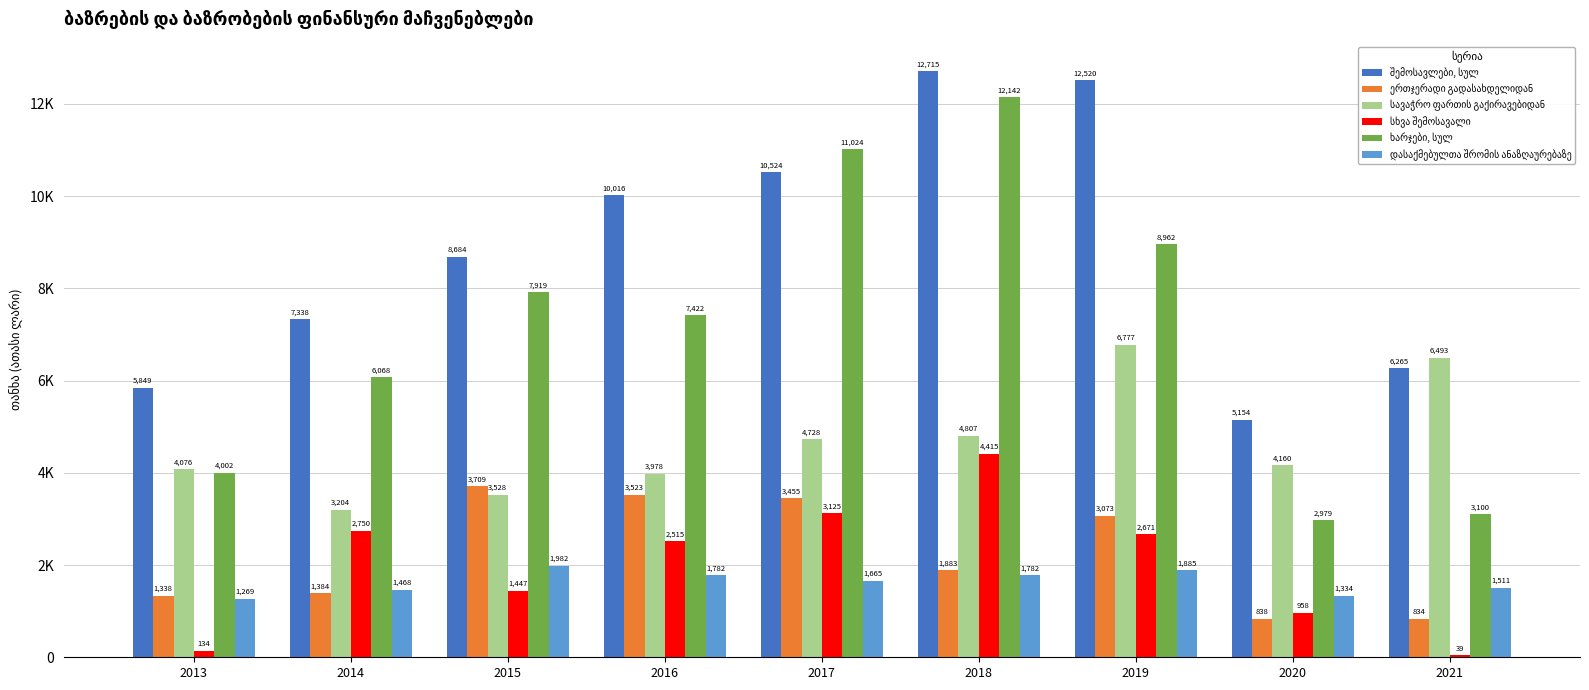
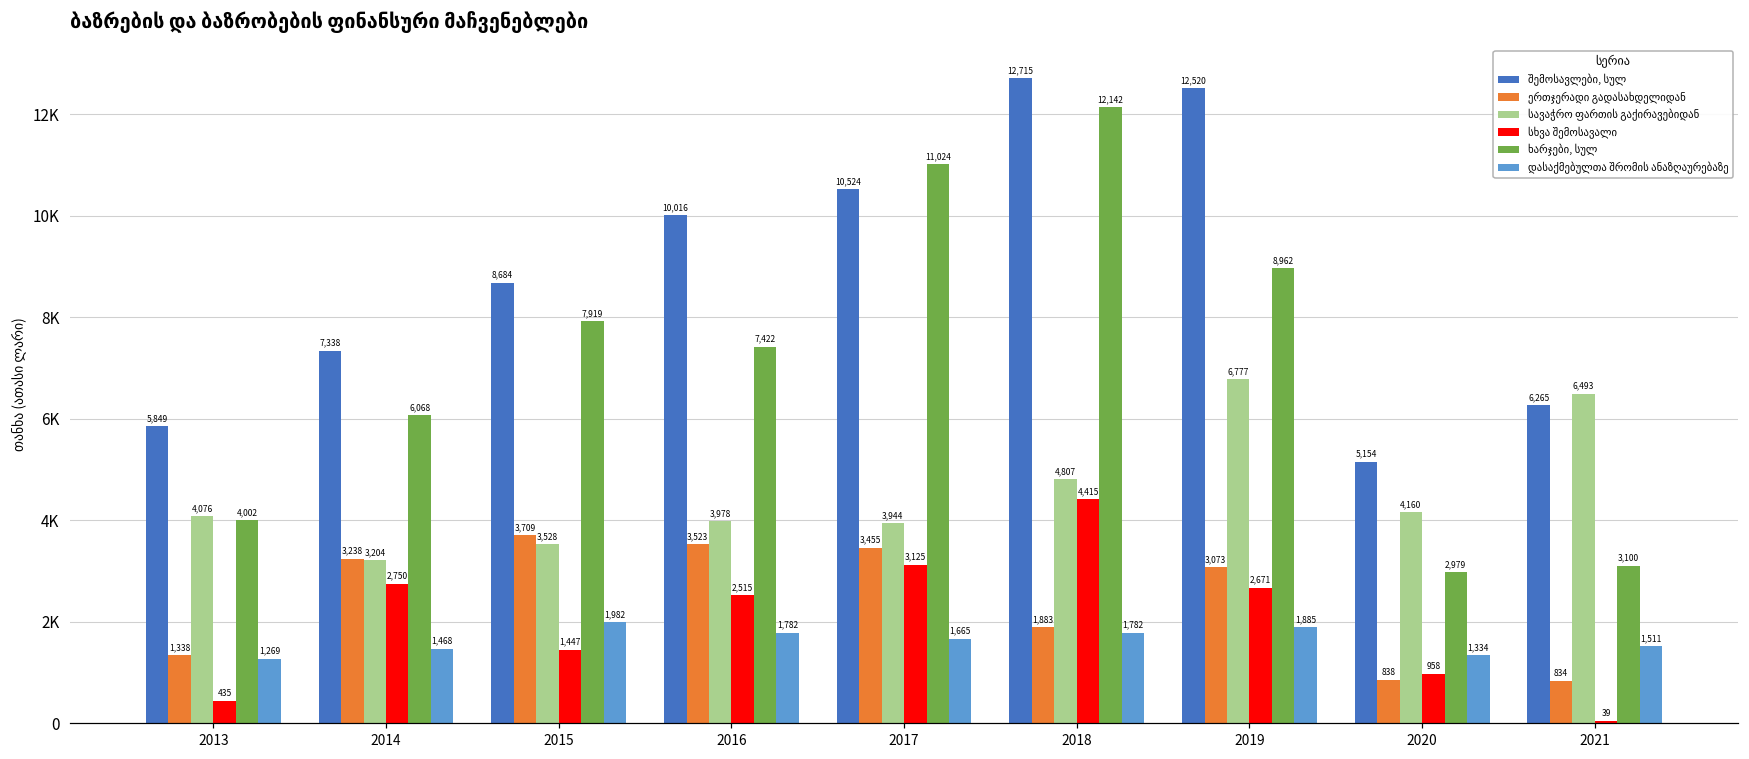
  {
    "ერთჯერადი გადასახდელიდან": {
      "2013": "1,338",
-     "2014": "1,384",
+     "2014": "3,238",
      "2015": "3,709",
      "2016": "3,523",
      "2017": "3,455",
      "2018": "1,883",
      "2019": "3,073",
      "2020": "838",
      "2021": "834"
    },
    "სავაჭრო ფართის გაქირავებიდან": {
      "2013": "4,076",
      "2014": "3,204",
      "2015": "3,528",
      "2016": "3,978",
-     "2017": "4,728",
+     "2017": "3,944",
      "2018": "4,807",
      "2019": "6,777",
      "2020": "4,160",
      "2021": "6,493"
    },
    "სხვა შემოსავალი": {
-     "2013": "134",
+     "2013": "435",
      "2014": "2,750",
      "2015": "1,447",
      "2016": "2,515",
      "2017": "3,125",
      "2018": "4,415",
      "2019": "2,671",
      "2020": "958",
      "2021": "39"
    },
    "ხარჯები, სულ": {
      "2013": "4,002",
      "2014": "6,068",
      "2015": "7,919",
      "2016": "7,422",
      "2017": "11,024",
      "2018": "12,142",
      "2019": "8,962",
      "2020": "2,979",
      "2021": "3,100"
    }
  }
